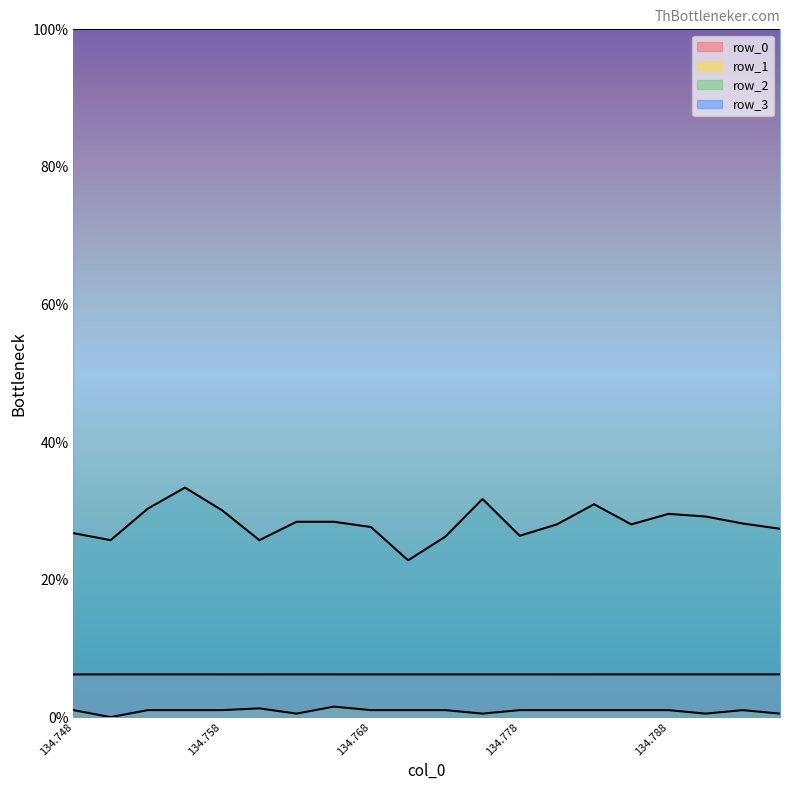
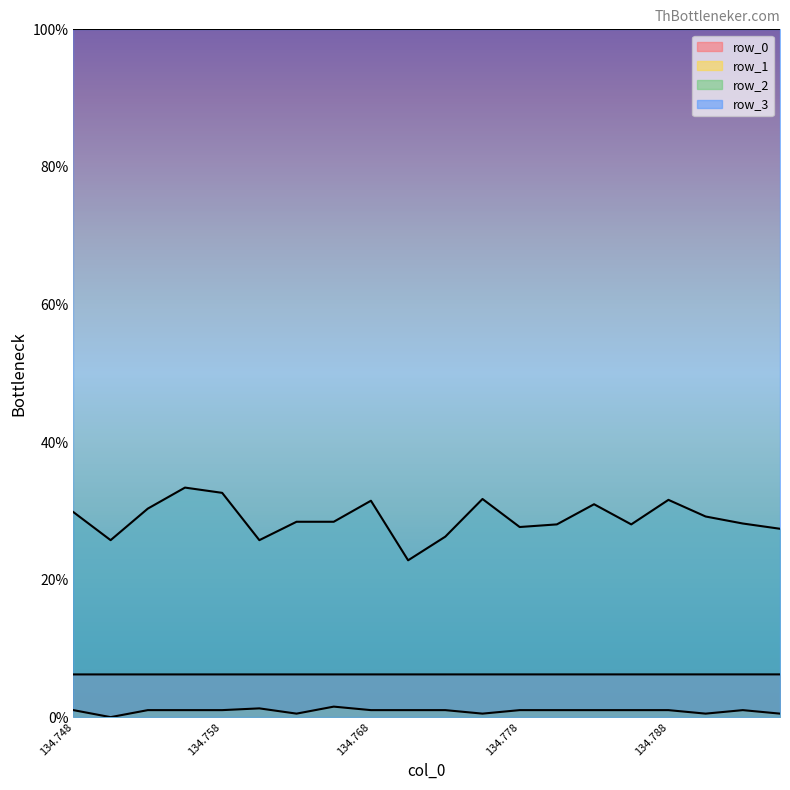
  {
    "row_0": {
      "134.748": "6%",
      "134.758": "6%",
      "134.768": "6%",
      "134.778": "6%",
      "134.788": "6%"
    },
    "row_1": {
      "134.748": "1%",
      "134.758": "1%",
      "134.768": "1%",
      "134.778": "1%",
      "134.788": "1%"
    },
    "row_2": {
-     "134.748": "27%",
-     "134.758": "30%",
-     "134.768": "28%",
-     "134.778": "26%",
-     "134.788": "30%"
+     "134.748": "30%",
+     "134.758": "33%",
+     "134.768": "31%",
+     "134.778": "28%",
+     "134.788": "32%"
    },
    "row_3": {
      "134.748": "100%",
      "134.758": "100%",
      "134.768": "100%",
      "134.778": "100%",
      "134.788": "100%"
    }
  }
